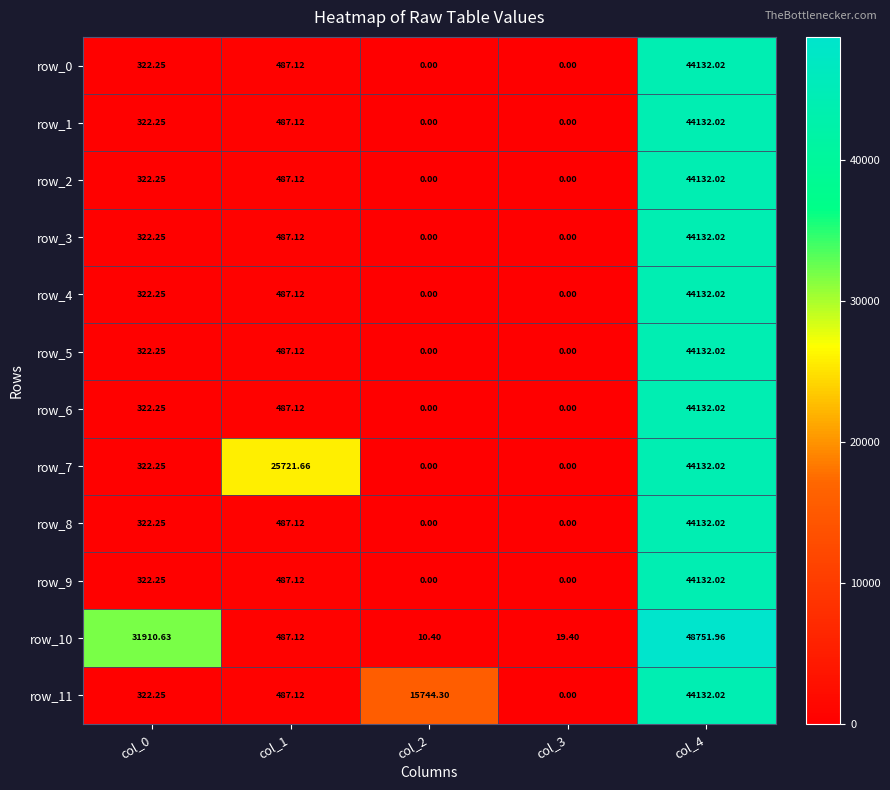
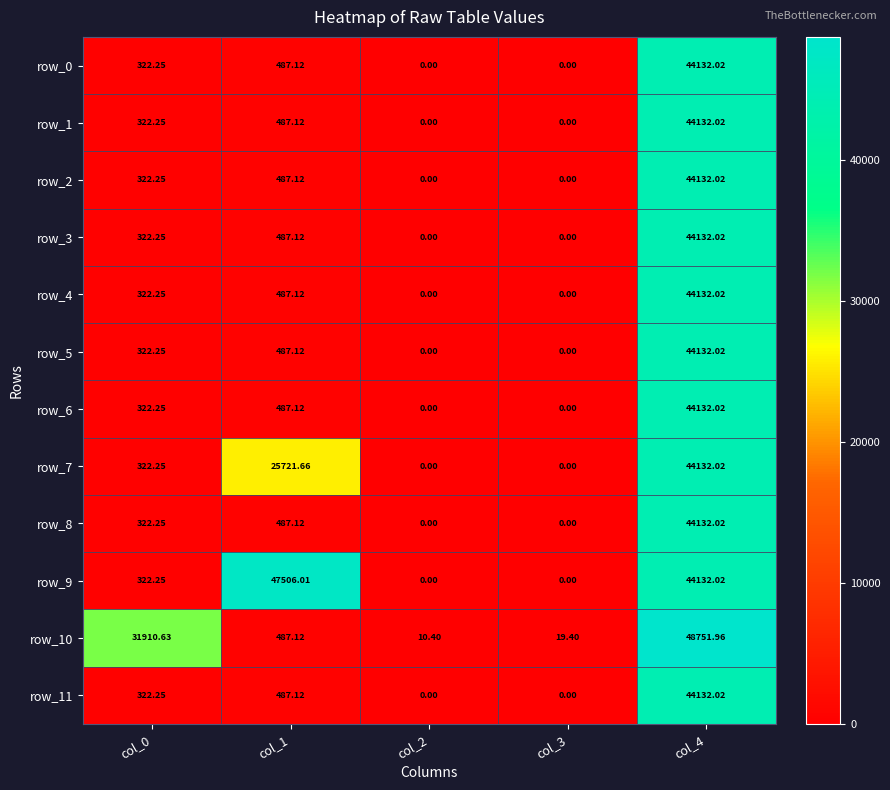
  {
    "row_0": {
      "col_0": 322.25,
      "col_1": 487.12,
      "col_2": 0.00,
      "col_3": 0.00,
      "col_4": 44132.02
    },
    "row_1": {
      "col_0": 322.25,
      "col_1": 487.12,
      "col_2": 0.00,
      "col_3": 0.00,
      "col_4": 44132.02
    },
    "row_2": {
      "col_0": 322.25,
      "col_1": 487.12,
      "col_2": 0.00,
      "col_3": 0.00,
      "col_4": 44132.02
    },
    "row_3": {
      "col_0": 322.25,
      "col_1": 487.12,
      "col_2": 0.00,
      "col_3": 0.00,
      "col_4": 44132.02
    },
    "row_4": {
      "col_0": 322.25,
      "col_1": 487.12,
      "col_2": 0.00,
      "col_3": 0.00,
      "col_4": 44132.02
    },
    "row_5": {
      "col_0": 322.25,
      "col_1": 487.12,
      "col_2": 0.00,
      "col_3": 0.00,
      "col_4": 44132.02
    },
    "row_6": {
      "col_0": 322.25,
      "col_1": 487.12,
      "col_2": 0.00,
      "col_3": 0.00,
      "col_4": 44132.02
    },
    "row_7": {
      "col_0": 322.25,
      "col_1": 25721.66,
      "col_2": 0.00,
      "col_3": 0.00,
      "col_4": 44132.02
    },
    "row_8": {
      "col_0": 322.25,
      "col_1": 487.12,
      "col_2": 0.00,
      "col_3": 0.00,
      "col_4": 44132.02
    },
    "row_9": {
      "col_0": 322.25,
-     "col_1": 487.12,
+     "col_1": 47506.01,
      "col_2": 0.00,
      "col_3": 0.00,
      "col_4": 44132.02
    },
    "row_10": {
      "col_0": 31910.63,
      "col_1": 487.12,
      "col_2": 10.40,
      "col_3": 19.40,
      "col_4": 48751.96
    },
    "row_11": {
      "col_0": 322.25,
      "col_1": 487.12,
-     "col_2": 15744.30,
+     "col_2": 0.00,
      "col_3": 0.00,
      "col_4": 44132.02
    }
  }
